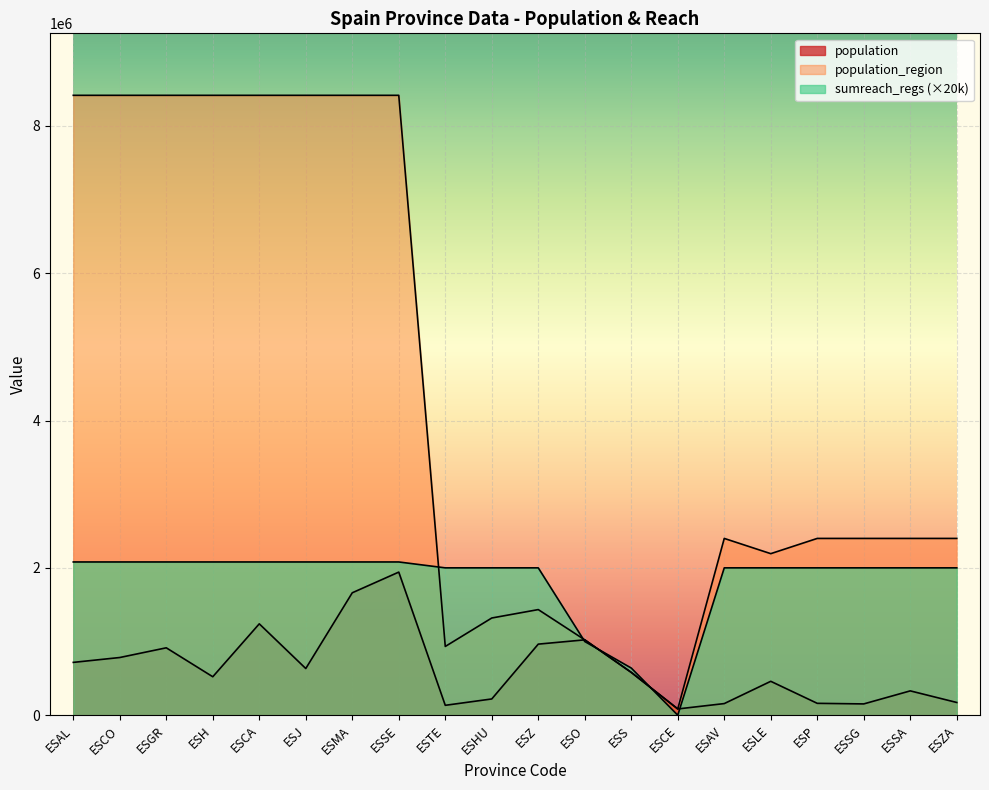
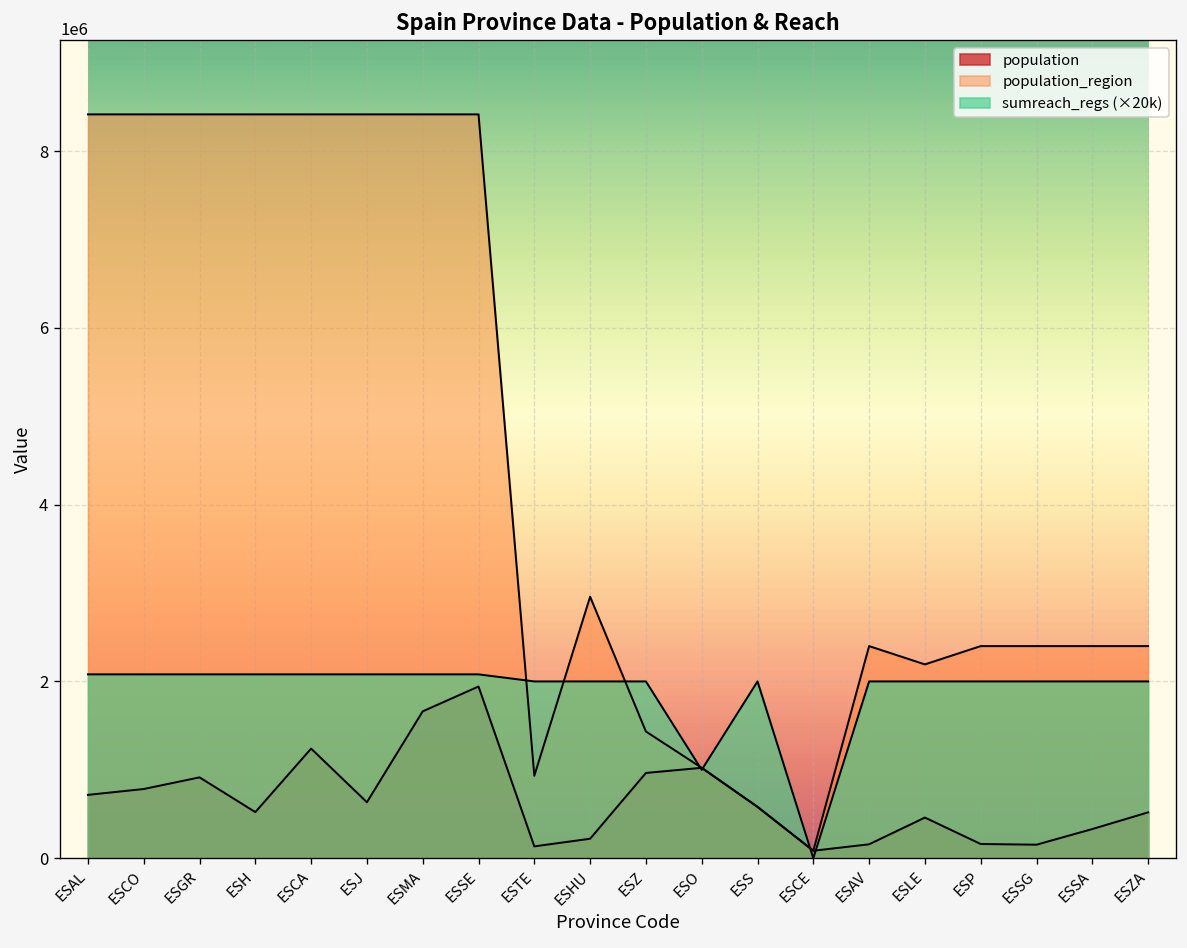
  {
    "population": {
      "ESAL": 700000,
      "ESCO": 800000,
      "ESGR": 900000,
      "ESH": 500000,
      "ESCA": 1200000,
      "ESJ": 600000,
      "ESMA": 1700000,
      "ESSE": 1900000,
      "ESTE": 100000,
      "ESHU": 200000,
      "ESZ": 1000000,
      "ESAV": 200000,
      "ESLE": 500000,
      "ESP": 200000,
      "ESSG": 200000,
      "ESSA": 300000,
-     "ESZA": 200000
+     "ESZA": 500000
    },
    "population_region": {
      "ESAL": 8400000,
      "ESCO": 8400000,
      "ESGR": 8400000,
      "ESH": 8400000,
      "ESCA": 8400000,
      "ESJ": 8400000,
      "ESMA": 8400000,
      "ESSE": 8400000,
      "ESTE": 900000,
-     "ESHU": 1300000,
+     "ESHU": 3000000,
      "ESZ": 1400000,
      "ESAV": 2400000,
      "ESLE": 2200000,
      "ESP": 2400000,
      "ESSG": 2400000,
      "ESSA": 2400000,
      "ESZA": 2400000
    },
    "sumreach_regs (×20k)": {
      "ESAL": 2100000,
      "ESCO": 2100000,
      "ESGR": 2100000,
      "ESH": 2100000,
      "ESCA": 2100000,
      "ESJ": 2100000,
      "ESMA": 2100000,
      "ESSE": 2100000,
      "ESTE": 2000000,
      "ESHU": 2000000,
      "ESZ": 2000000,
-     "ESS": 600000,
+     "ESS": 2000000,
      "ESCE": 0,
      "ESAV": 2000000,
      "ESLE": 2000000,
      "ESP": 2000000,
      "ESSG": 2000000,
      "ESSA": 2000000,
      "ESZA": 2000000
    }
  }
